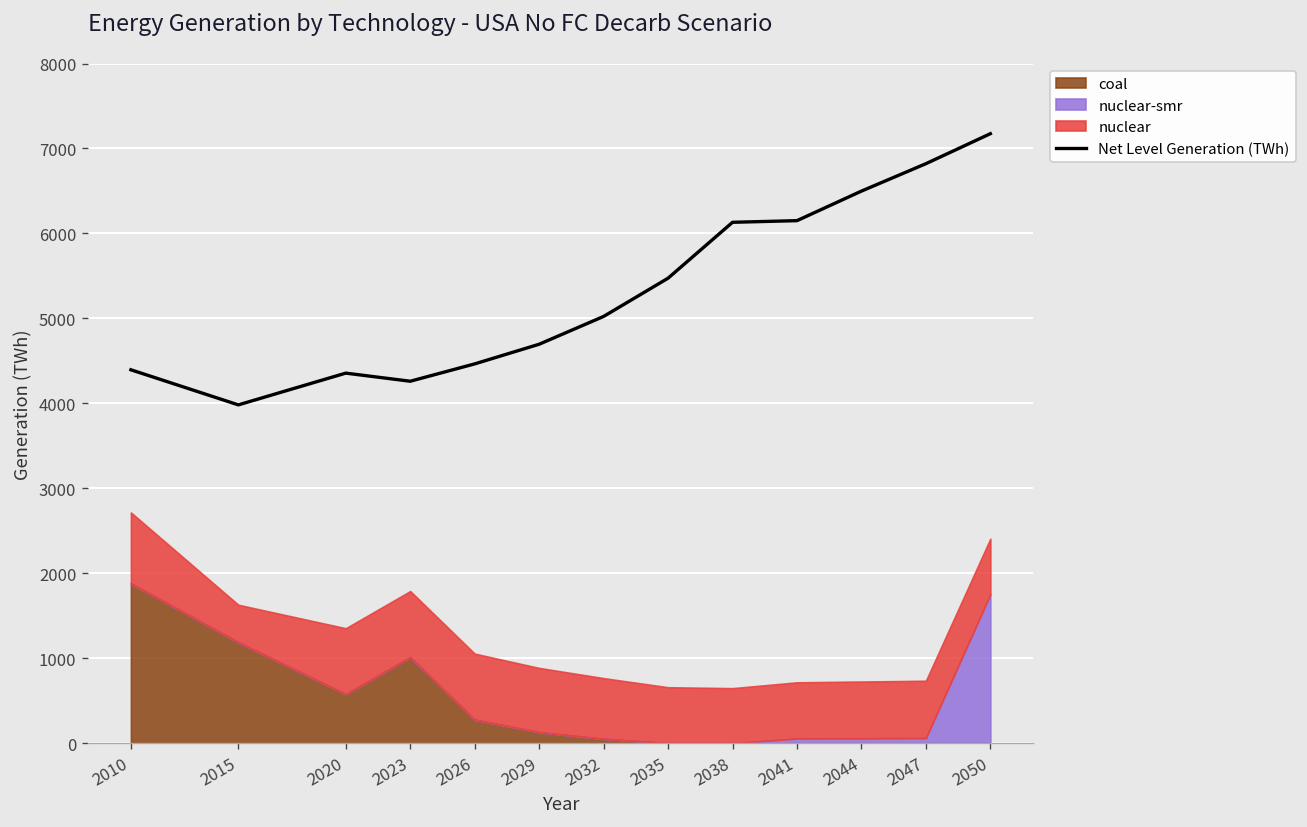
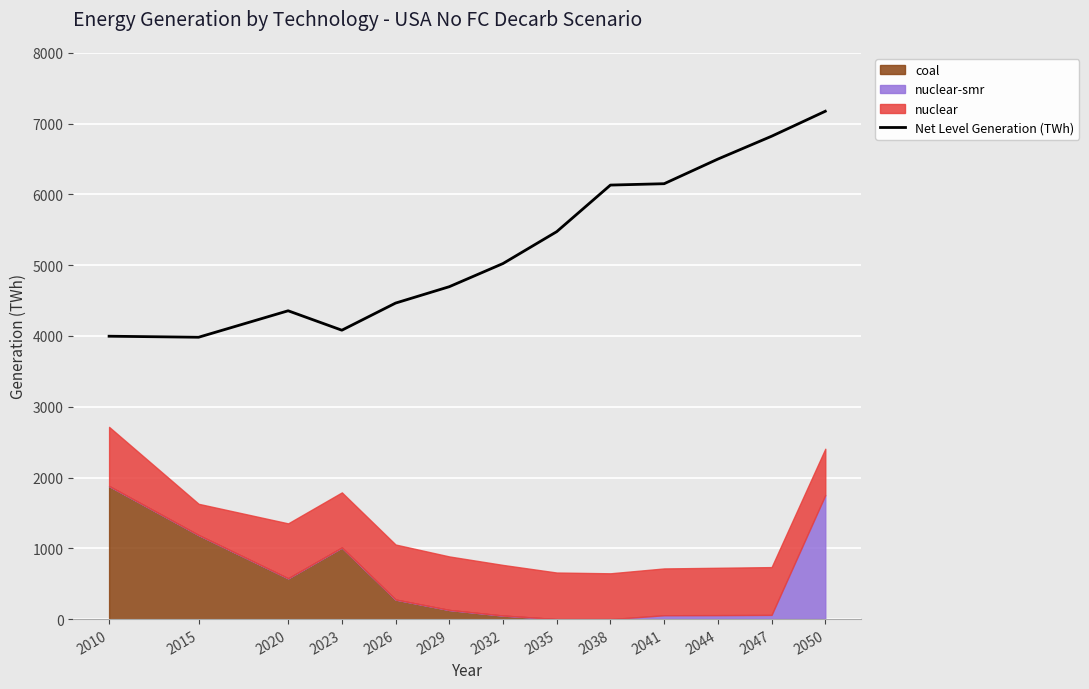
  {
    "Net Level Generation (TWh)": {
-     "2010": 4400,
+     "2010": 4000,
      "2015": 4000,
      "2020": 4400,
-     "2023": 4300,
+     "2023": 4100,
      "2026": 4500,
      "2029": 4700,
      "2032": 5000,
      "2035": 5500,
      "2038": 6100,
      "2041": 6200,
      "2044": 6500,
      "2047": 6800,
      "2050": 7200
    },
    "coal": {
      "2041": 0,
      "2044": 0
    },
    "nuclear-smr": {
      "2041": 100,
      "2044": 100,
      "2047": 100,
      "2050": 1800
    },
    "nuclear": {
      "2010": 800,
      "2015": 400,
      "2020": 800,
      "2023": 800,
      "2026": 800,
      "2029": 800,
      "2032": 700,
      "2035": 700,
      "2038": 600,
      "2041": 700,
      "2044": 700,
      "2047": 700,
      "2050": 700
    }
  }
